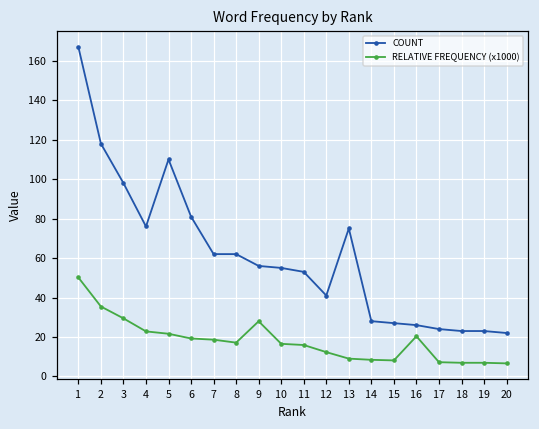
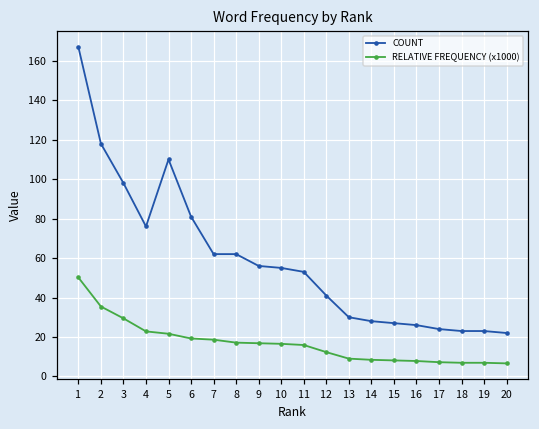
  {
    "COUNT": {
      "1": 167,
      "2": 118,
      "3": 98,
      "4": 76,
      "5": 110,
      "6": 81,
      "7": 62,
      "8": 62,
      "9": 56,
      "10": 55,
      "11": 53,
      "12": 41,
-     "13": 75,
+     "13": 30,
      "14": 28,
      "15": 27,
      "16": 26,
      "17": 24,
      "18": 23,
      "19": 23,
      "20": 22
    },
    "RELATIVE FREQUENCY (x1000)": {
      "1": 50,
      "2": 35,
      "3": 29,
      "4": 23,
      "5": 22,
      "6": 19,
      "7": 19,
      "8": 17,
-     "9": 28,
+     "9": 17,
      "10": 17,
      "11": 16,
      "12": 12,
      "13": 9,
      "14": 8,
      "15": 8,
-     "16": 20,
+     "16": 8,
      "17": 7,
      "18": 7,
      "19": 7,
      "20": 7
    }
  }
